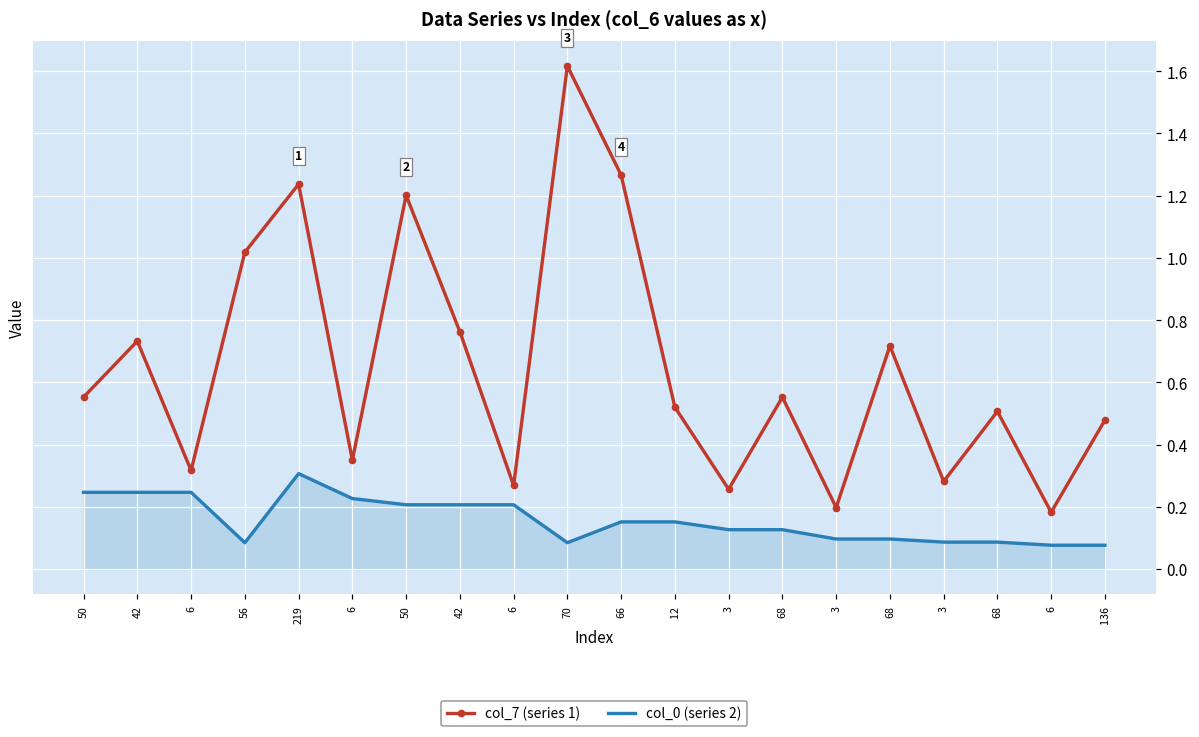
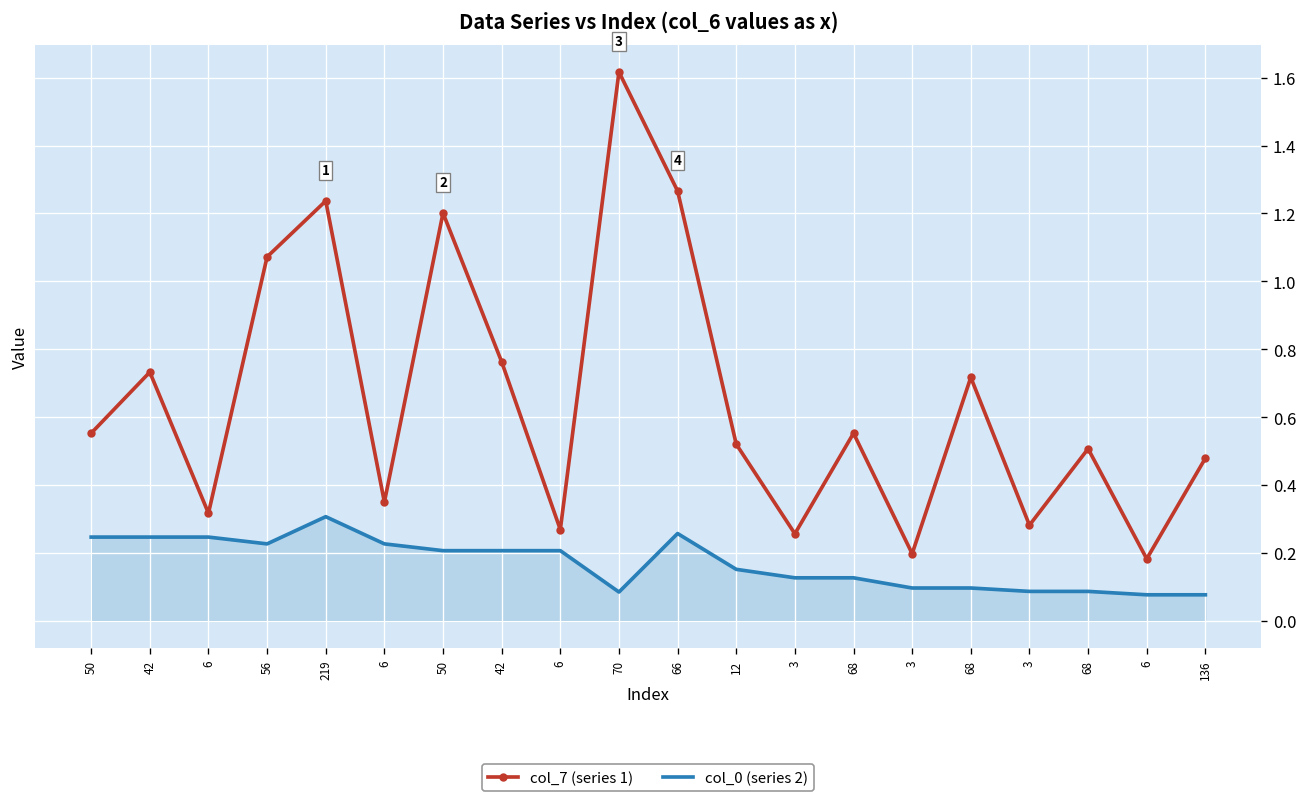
  {
    "col_7 (series 1)": {
-     "56": 1.02,
+     "56": 1.07,
      "12": 0.52,
      "136": 0.48
    },
    "col_0 (series 2)": {
-     "56": 0.08,
+     "56": 0.23,
      "219": 0.31,
      "70": 0.08,
-     "66": 0.15,
+     "66": 0.26,
      "12": 0.15,
      "136": 0.08
    }
  }
